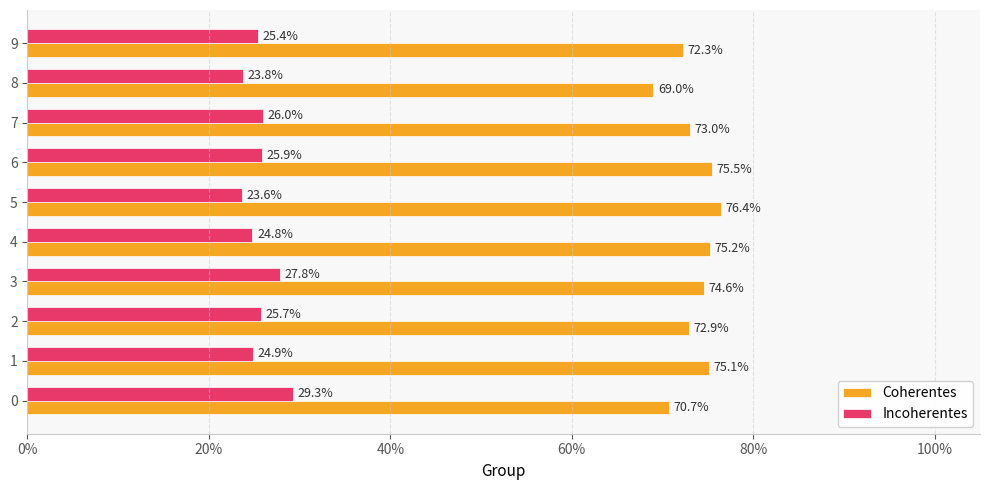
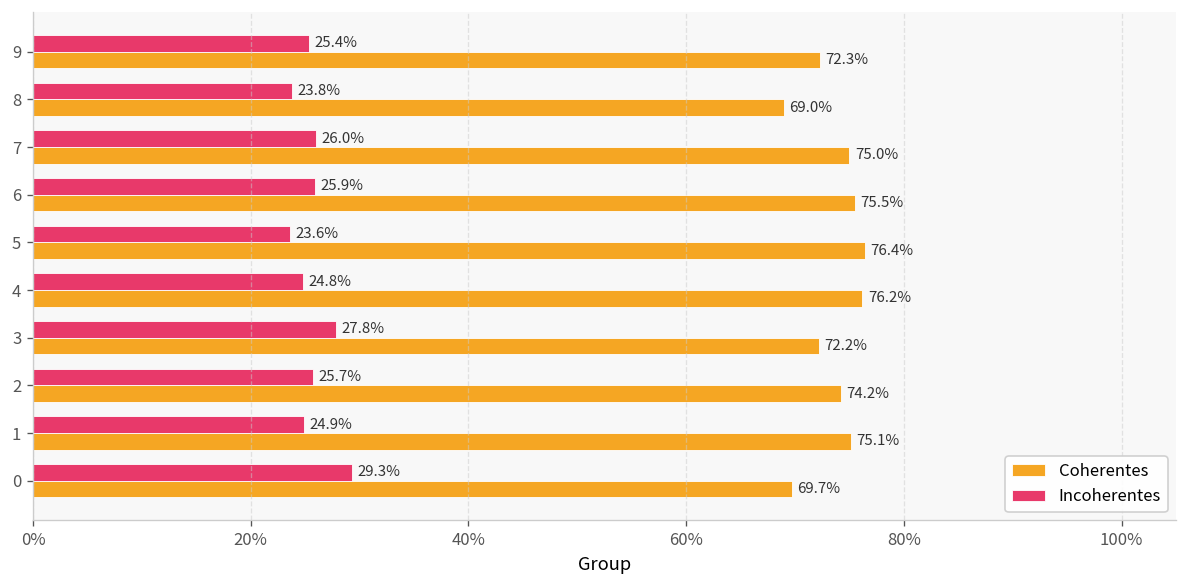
  {
    "Coherentes": {
      "9": "72.3%",
      "8": "69.0%",
-     "7": "73.0%",
+     "7": "75.0%",
      "6": "75.5%",
      "5": "76.4%",
-     "4": "75.2%",
-     "3": "74.6%",
-     "2": "72.9%",
+     "4": "76.2%",
+     "3": "72.2%",
+     "2": "74.2%",
      "1": "75.1%",
-     "0": "70.7%"
+     "0": "69.7%"
    },
    "Incoherentes": {
      "9": "25.4%",
      "8": "23.8%",
      "7": "26.0%",
      "6": "25.9%",
      "5": "23.6%",
      "4": "24.8%",
      "3": "27.8%",
      "2": "25.7%",
      "1": "24.9%",
      "0": "29.3%"
    }
  }
